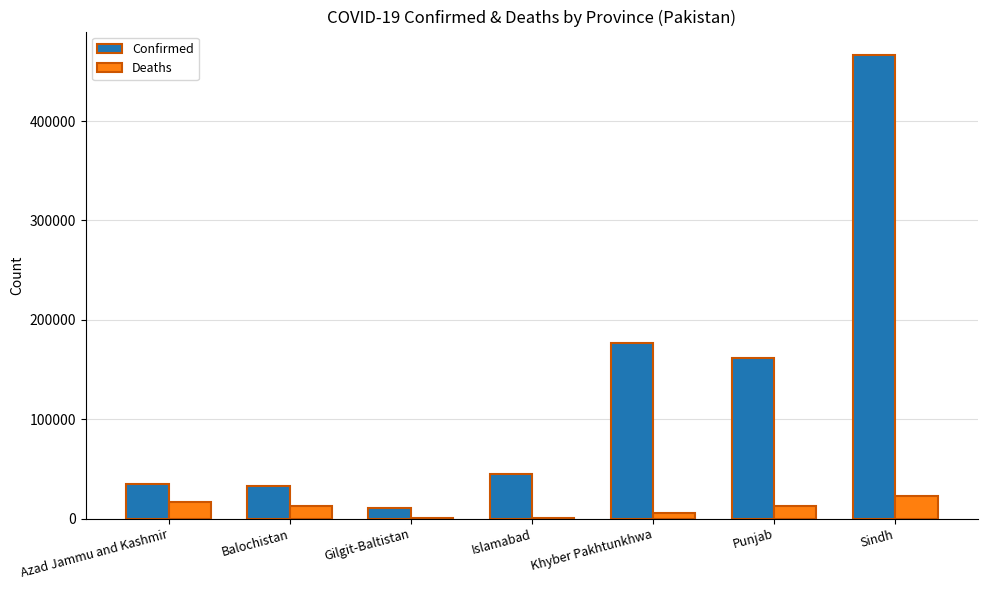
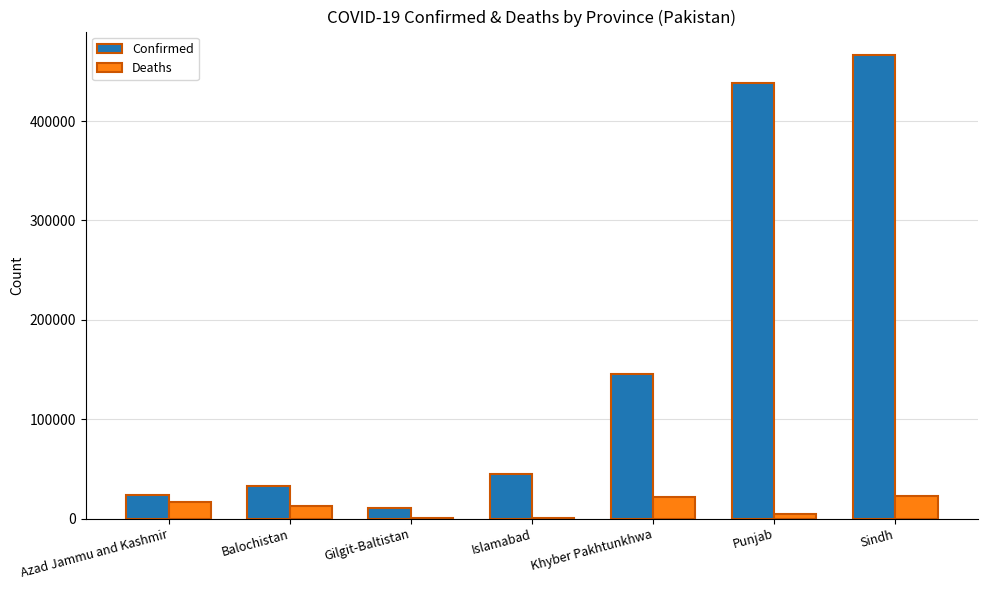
  {
    "Confirmed": {
-     "Azad Jammu and Kashmir": 30000,
+     "Azad Jammu and Kashmir": 20000,
      "Balochistan": 30000,
      "Gilgit-Baltistan": 10000,
      "Islamabad": 50000,
-     "Khyber Pakhtunkhwa": 180000,
-     "Punjab": 160000,
+     "Khyber Pakhtunkhwa": 150000,
+     "Punjab": 440000,
      "Sindh": 470000
    },
    "Deaths": {
      "Azad Jammu and Kashmir": 20000,
      "Balochistan": 10000,
-     "Khyber Pakhtunkhwa": 10000,
-     "Punjab": 10000,
+     "Khyber Pakhtunkhwa": 20000,
+     "Punjab": 0,
      "Sindh": 20000
    }
  }
